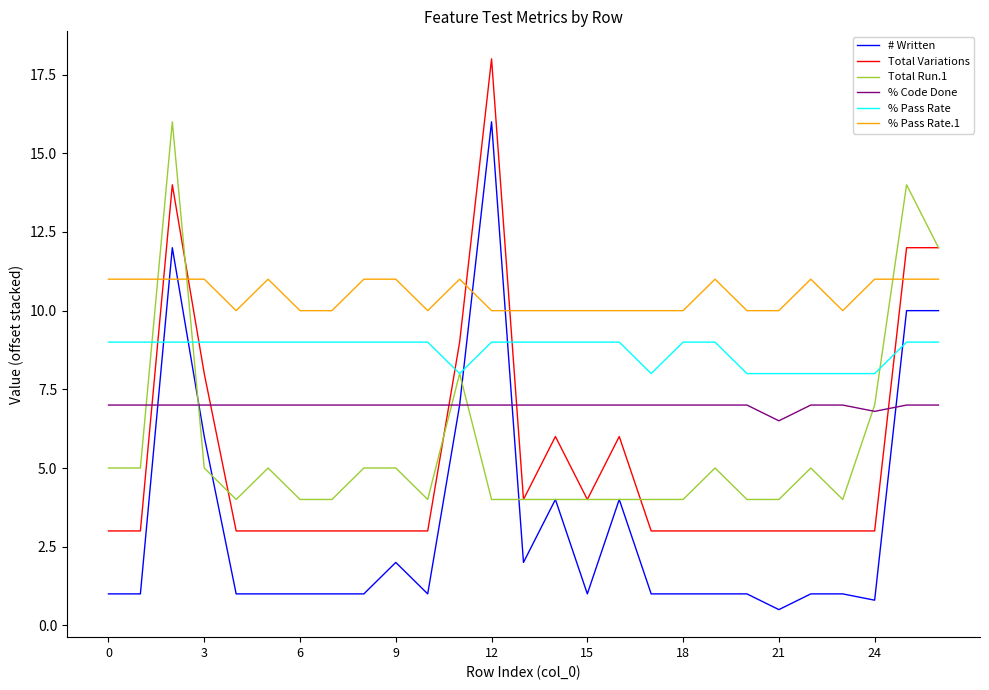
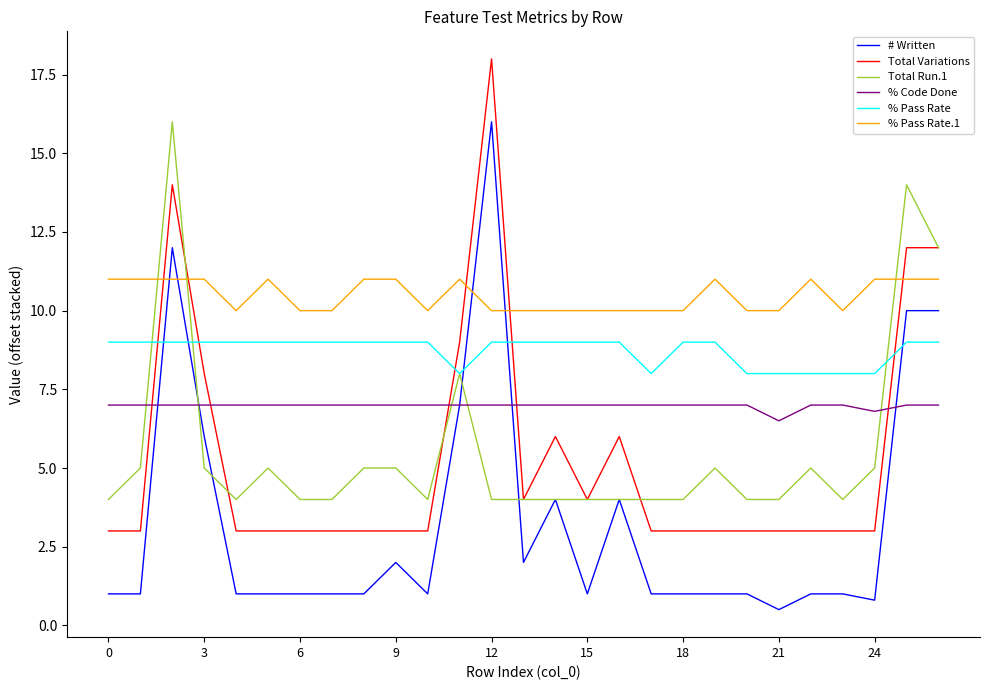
  {
    "# Written": {
      "0": 1.0,
      "3": 6.0,
      "6": 1.0,
      "9": 2.0,
      "12": 16.0,
      "15": 1.0,
      "18": 1.0,
      "21": 0.5,
      "24": 0.8
    },
    "Total Variations": {
      "0": 3.0,
      "3": 8.0,
      "6": 3.0,
      "9": 3.0,
      "12": 18.0,
      "18": 3.0,
      "21": 3.0,
      "24": 3.0
    },
    "Total Run.1": {
-     "0": 5.0,
+     "0": 4.0,
      "3": 5.0,
      "6": 4.0,
      "9": 5.0,
      "12": 4.0,
      "18": 4.0,
      "21": 4.0,
-     "24": 7.0
+     "24": 5.0
    },
    "% Code Done": {
      "0": 7.0,
      "3": 7.0,
      "6": 7.0,
      "9": 7.0,
      "12": 7.0,
      "15": 7.0,
      "18": 7.0,
      "21": 6.5,
      "24": 6.8
    },
    "% Pass Rate": {
      "0": 9.0,
      "3": 9.0,
      "6": 9.0,
      "9": 9.0,
      "12": 9.0,
      "15": 9.0,
      "18": 9.0,
      "21": 8.0,
      "24": 8.0
    },
    "% Pass Rate.1": {
      "0": 11.0,
      "3": 11.0,
      "6": 10.0,
      "9": 11.0,
      "12": 10.0,
      "15": 10.0,
      "18": 10.0,
      "21": 10.0,
      "24": 11.0
    }
  }
